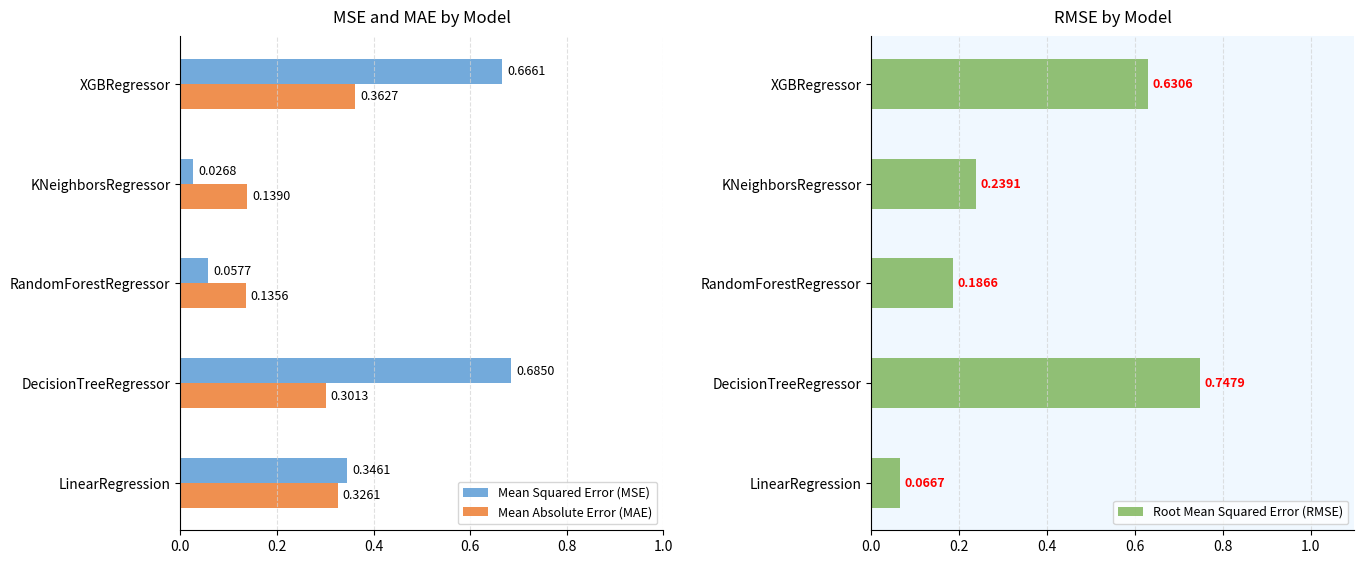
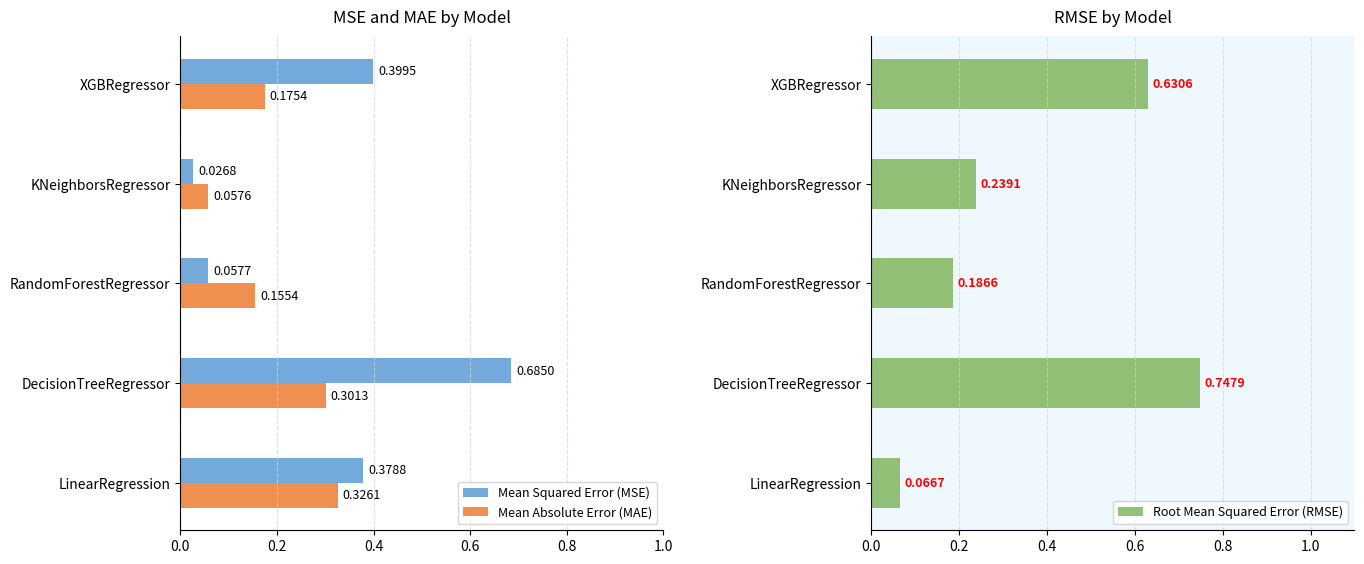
  {
    "MSE and MAE by Model": {
      "Mean Squared Error (MSE)": {
-       "XGBRegressor": 0.6661,
+       "XGBRegressor": 0.3995,
        "KNeighborsRegressor": 0.0268,
        "RandomForestRegressor": 0.0577,
        "DecisionTreeRegressor": 0.6850,
-       "LinearRegression": 0.3461
+       "LinearRegression": 0.3788
      },
      "Mean Absolute Error (MAE)": {
-       "XGBRegressor": 0.3627,
-       "KNeighborsRegressor": 0.1390,
-       "RandomForestRegressor": 0.1356,
+       "XGBRegressor": 0.1754,
+       "KNeighborsRegressor": 0.0576,
+       "RandomForestRegressor": 0.1554,
        "DecisionTreeRegressor": 0.3013,
        "LinearRegression": 0.3261
      }
    },
    "RMSE by Model": {
      "XGBRegressor": 0.6306,
      "KNeighborsRegressor": 0.2391,
      "RandomForestRegressor": 0.1866,
      "DecisionTreeRegressor": 0.7479,
      "LinearRegression": 0.0667
    }
  }
